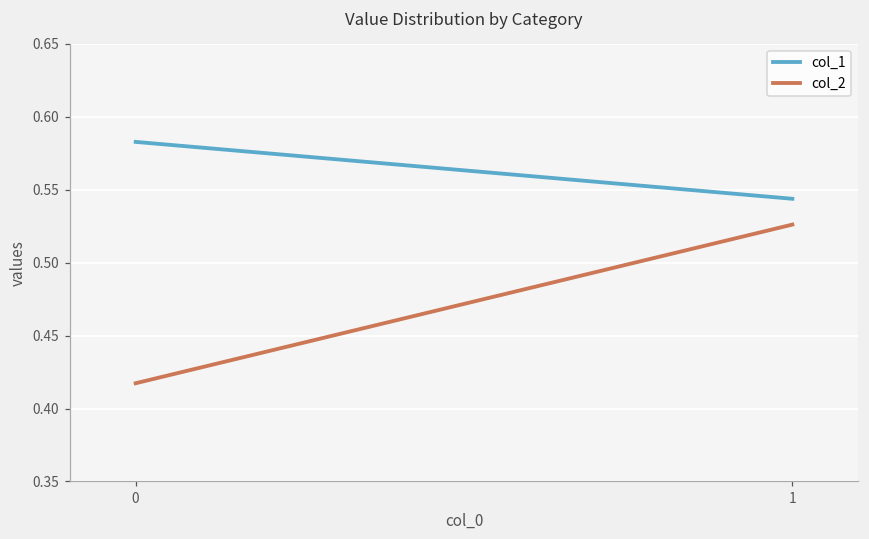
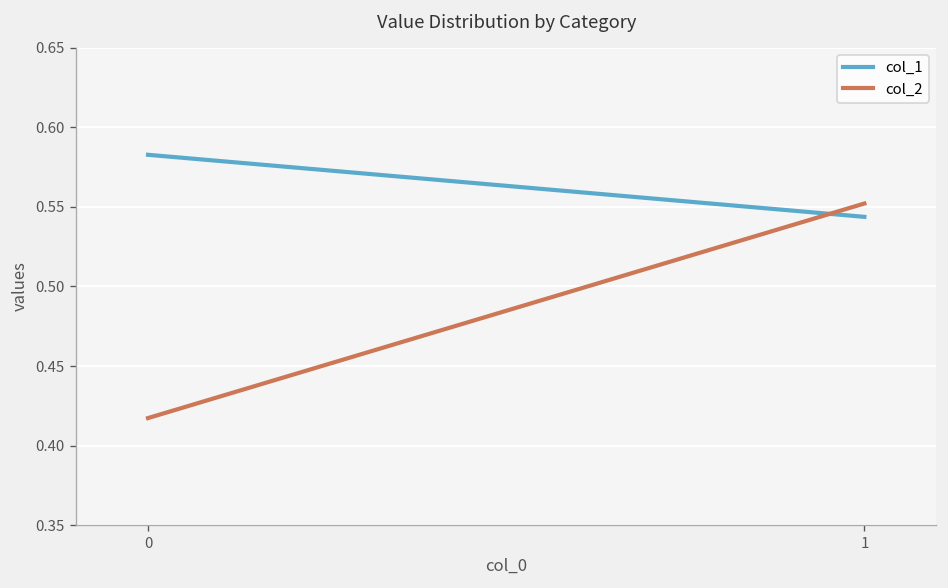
  {
    "col_1": {
      "0": 0.583,
      "1": 0.544
    },
    "col_2": {
      "0": 0.417,
-     "1": 0.526
+     "1": 0.552
    }
  }
